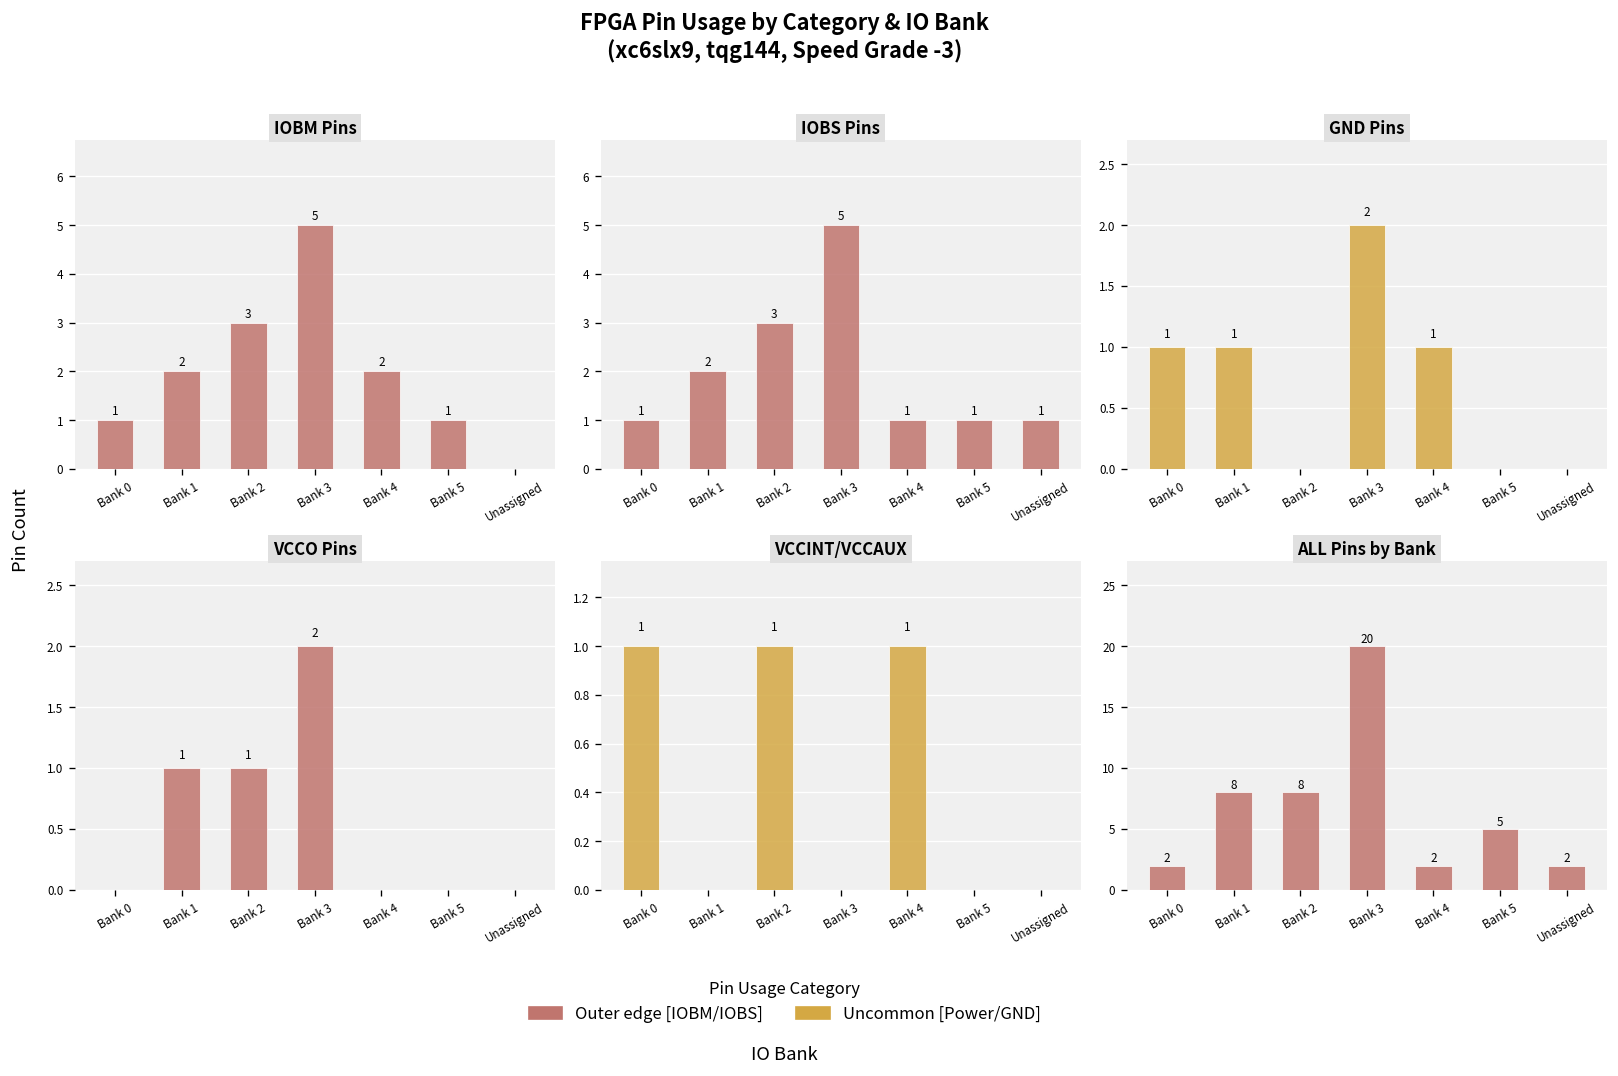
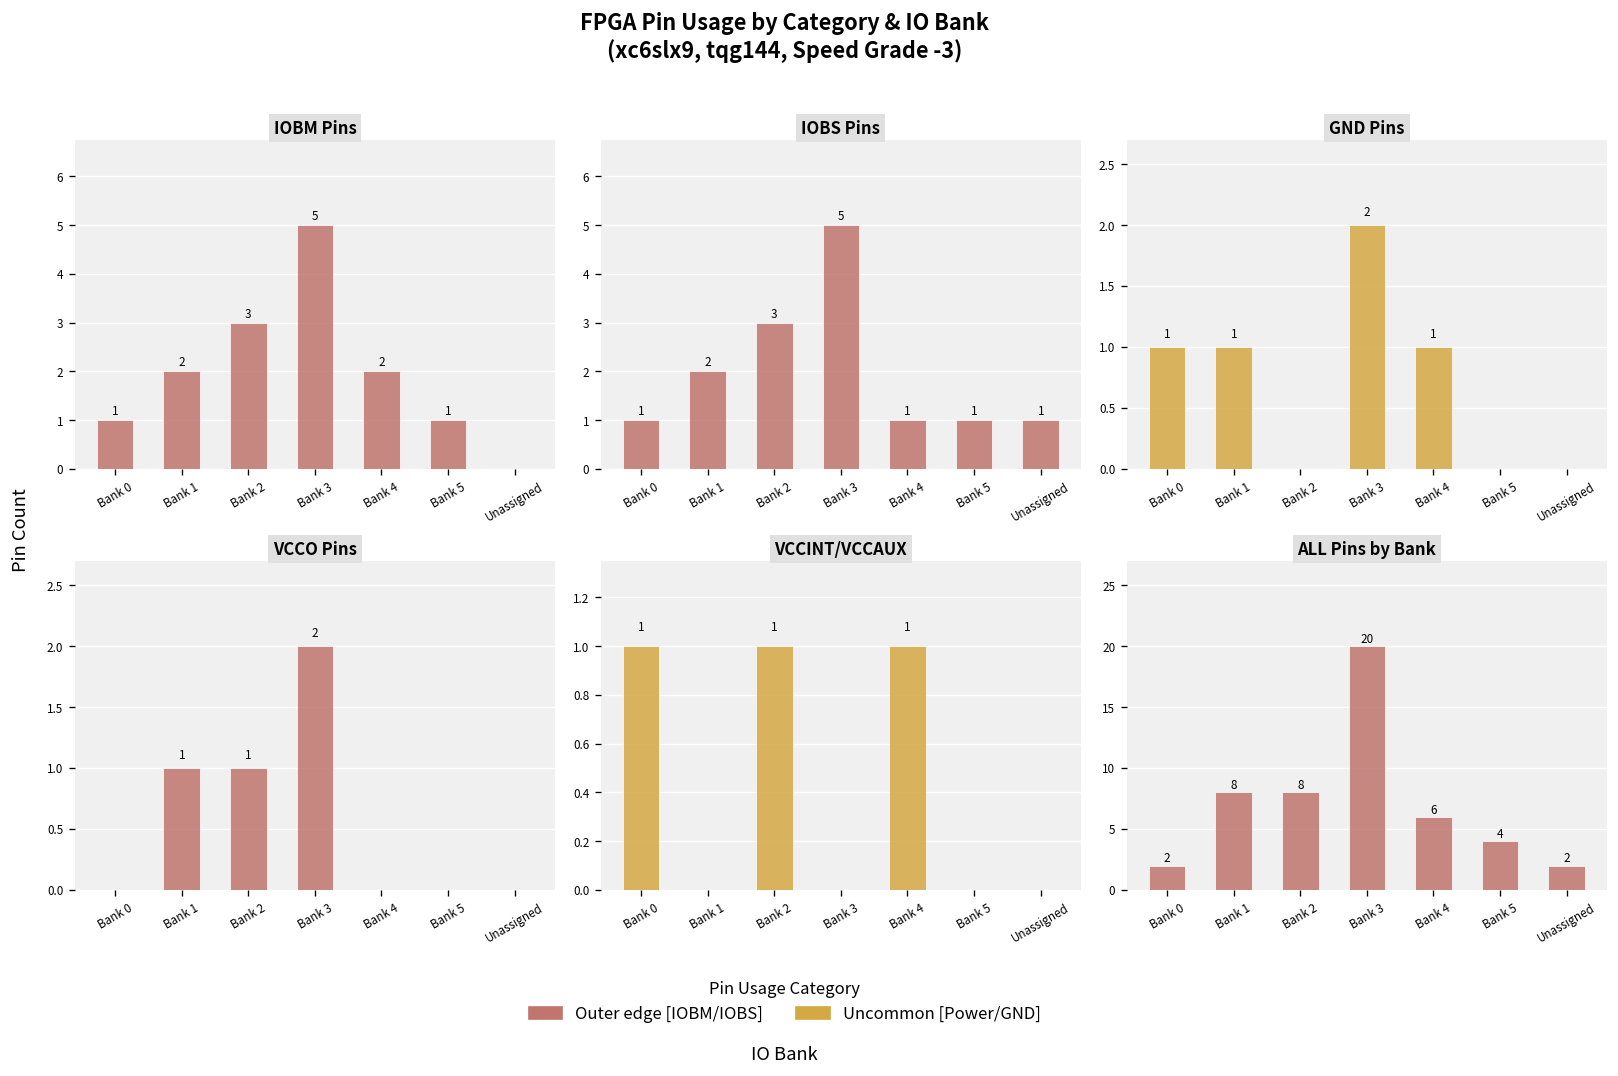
  {
    "IOBM Pins": {
      "Bank 0": 1,
      "Bank 1": 2,
      "Bank 2": 3,
      "Bank 3": 5,
      "Bank 4": 2,
      "Bank 5": 1
    },
    "IOBS Pins": {
      "Bank 0": 1,
      "Bank 1": 2,
      "Bank 2": 3,
      "Bank 3": 5,
      "Bank 4": 1,
      "Bank 5": 1,
      "Unassigned": 1
    },
    "GND Pins": {
      "Bank 0": 1,
      "Bank 1": 1,
      "Bank 3": 2,
      "Bank 4": 1
    },
    "VCCO Pins": {
      "Bank 1": 1,
      "Bank 2": 1,
      "Bank 3": 2
    },
    "VCCINT/VCCAUX": {
      "Bank 0": 1,
      "Bank 2": 1,
      "Bank 4": 1
    },
    "ALL Pins by Bank": {
      "Bank 0": 2,
      "Bank 1": 8,
      "Bank 2": 8,
      "Bank 3": 20,
-     "Bank 4": 2,
-     "Bank 5": 5,
+     "Bank 4": 6,
+     "Bank 5": 4,
      "Unassigned": 2
    }
  }
